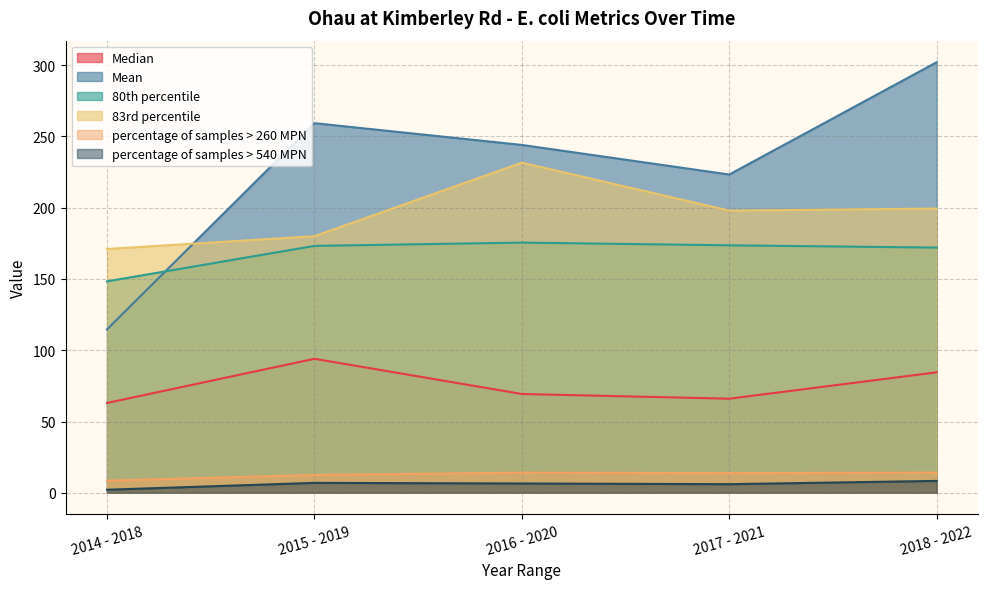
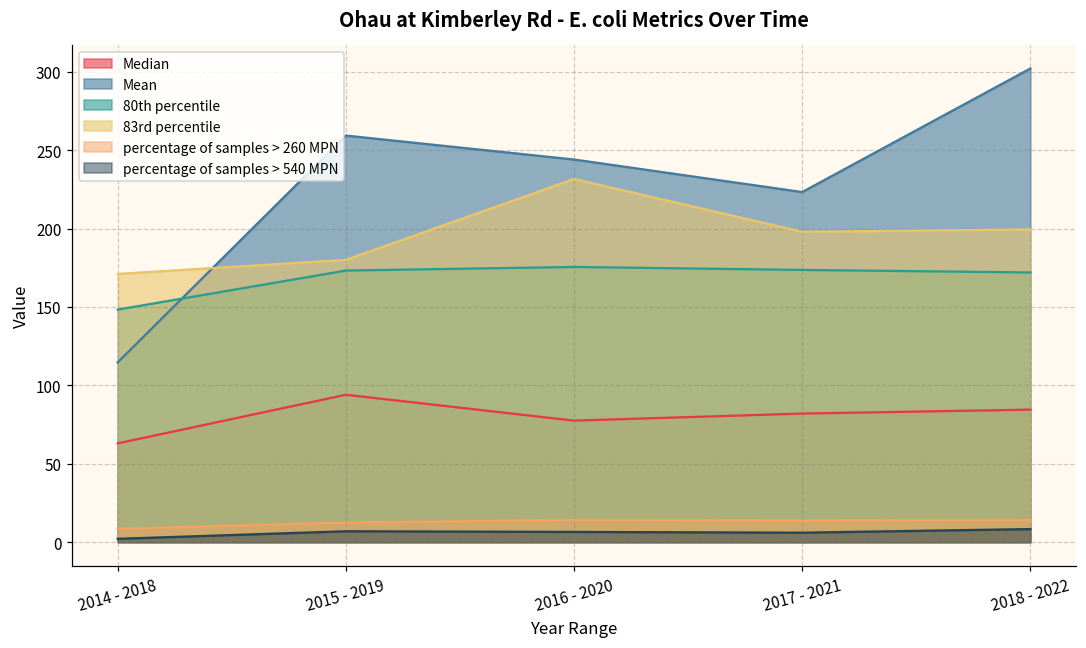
  {
    "Median": {
      "2014 - 2018": 63,
      "2015 - 2019": 94,
-     "2016 - 2020": 69,
-     "2017 - 2021": 66,
+     "2016 - 2020": 78,
+     "2017 - 2021": 82,
      "2018 - 2022": 85
    }
  }
